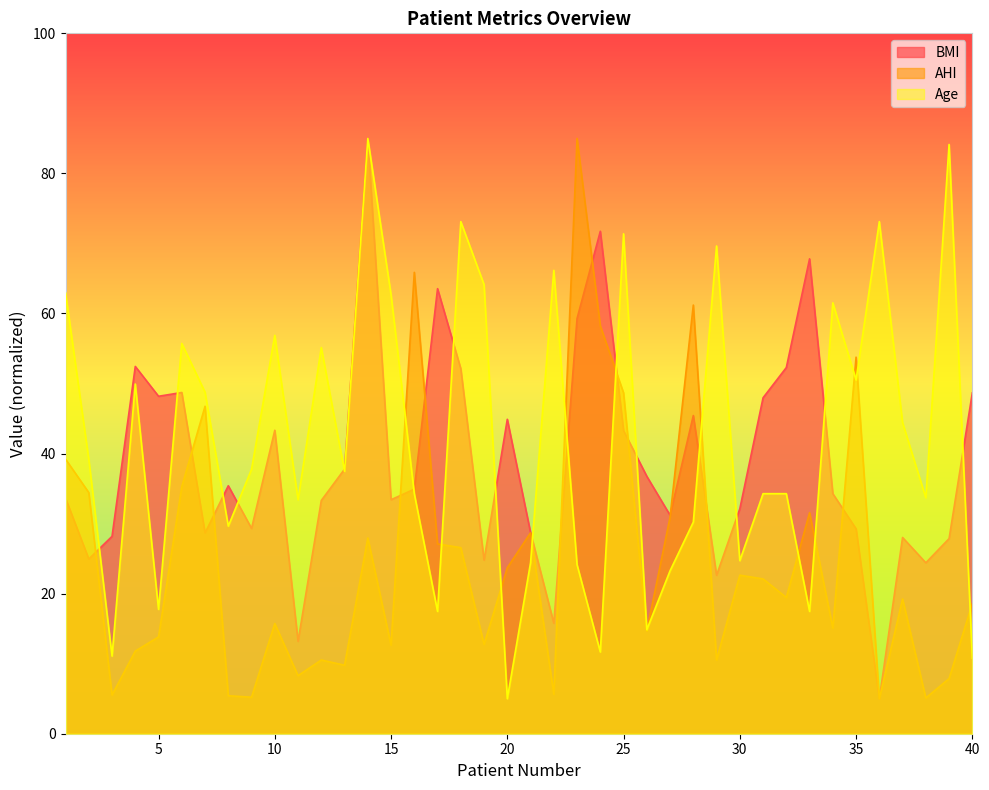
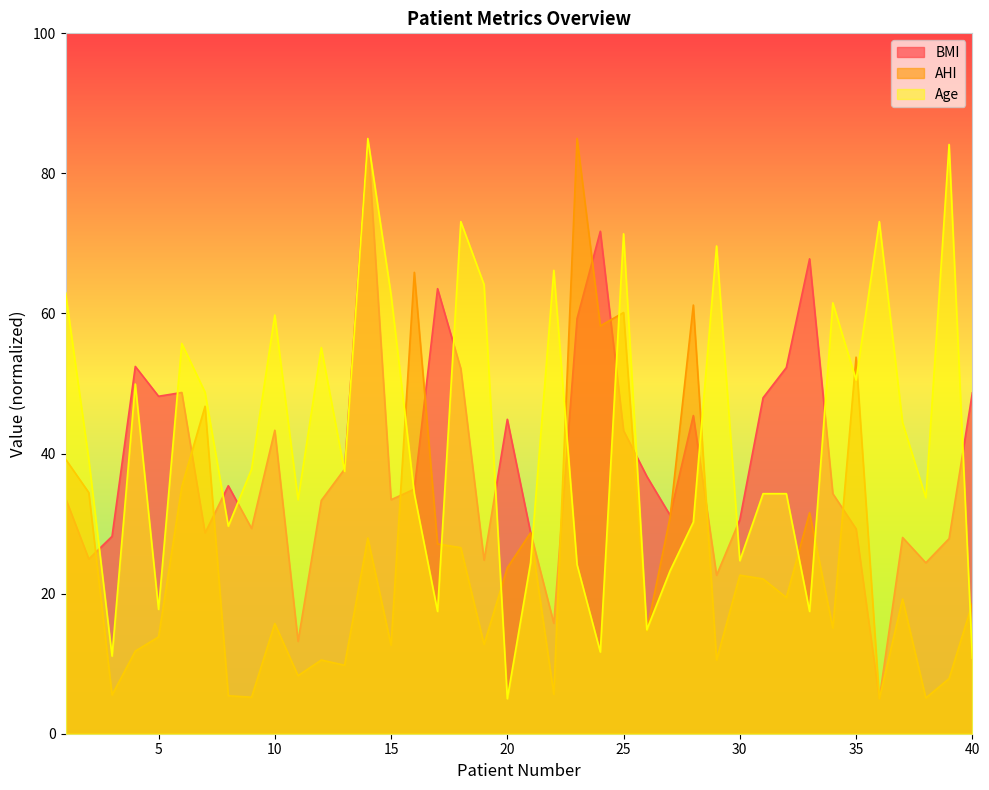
  {
    "BMI": {
      "5": 48,
      "10": 43,
      "15": 33,
      "20": 45,
      "25": 43,
-     "30": 32,
+     "30": 31,
      "35": 29,
      "40": 49
    },
    "AHI": {
      "5": 14,
      "10": 16,
      "15": 13,
      "20": 24,
-     "25": 49,
+     "25": 60,
      "30": 23,
      "35": 54,
      "40": 19
    },
    "Age": {
      "5": 18,
-     "10": 57,
+     "10": 60,
      "15": 63,
      "20": 5,
      "25": 71,
      "30": 25,
      "35": 51,
      "40": 11
    }
  }
